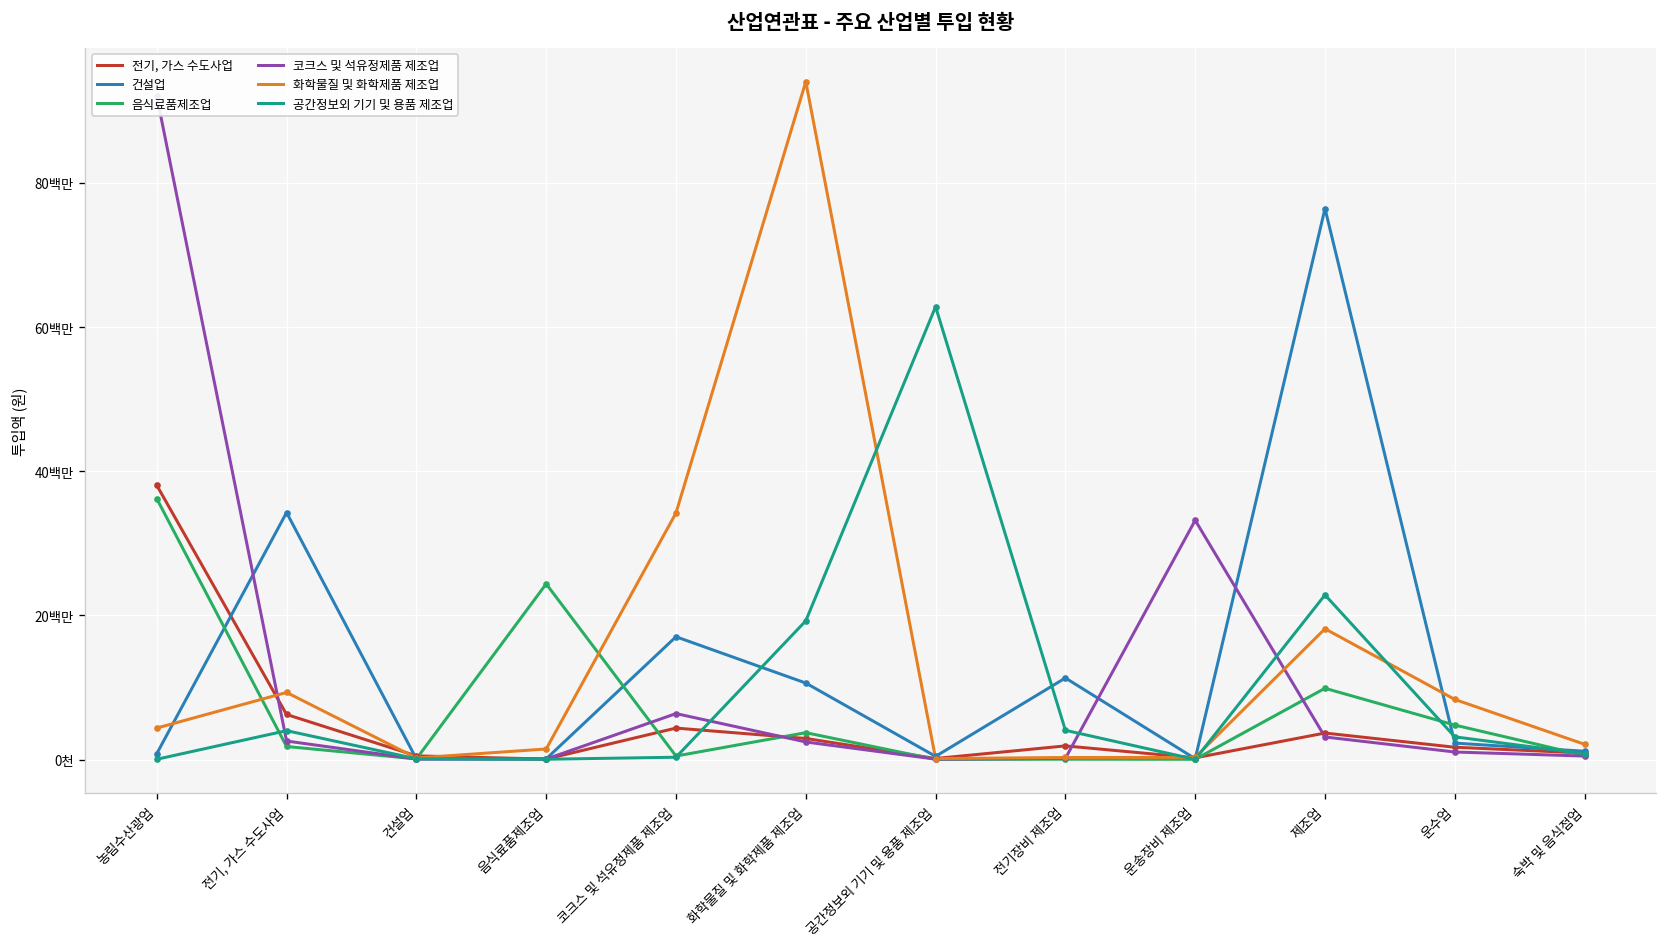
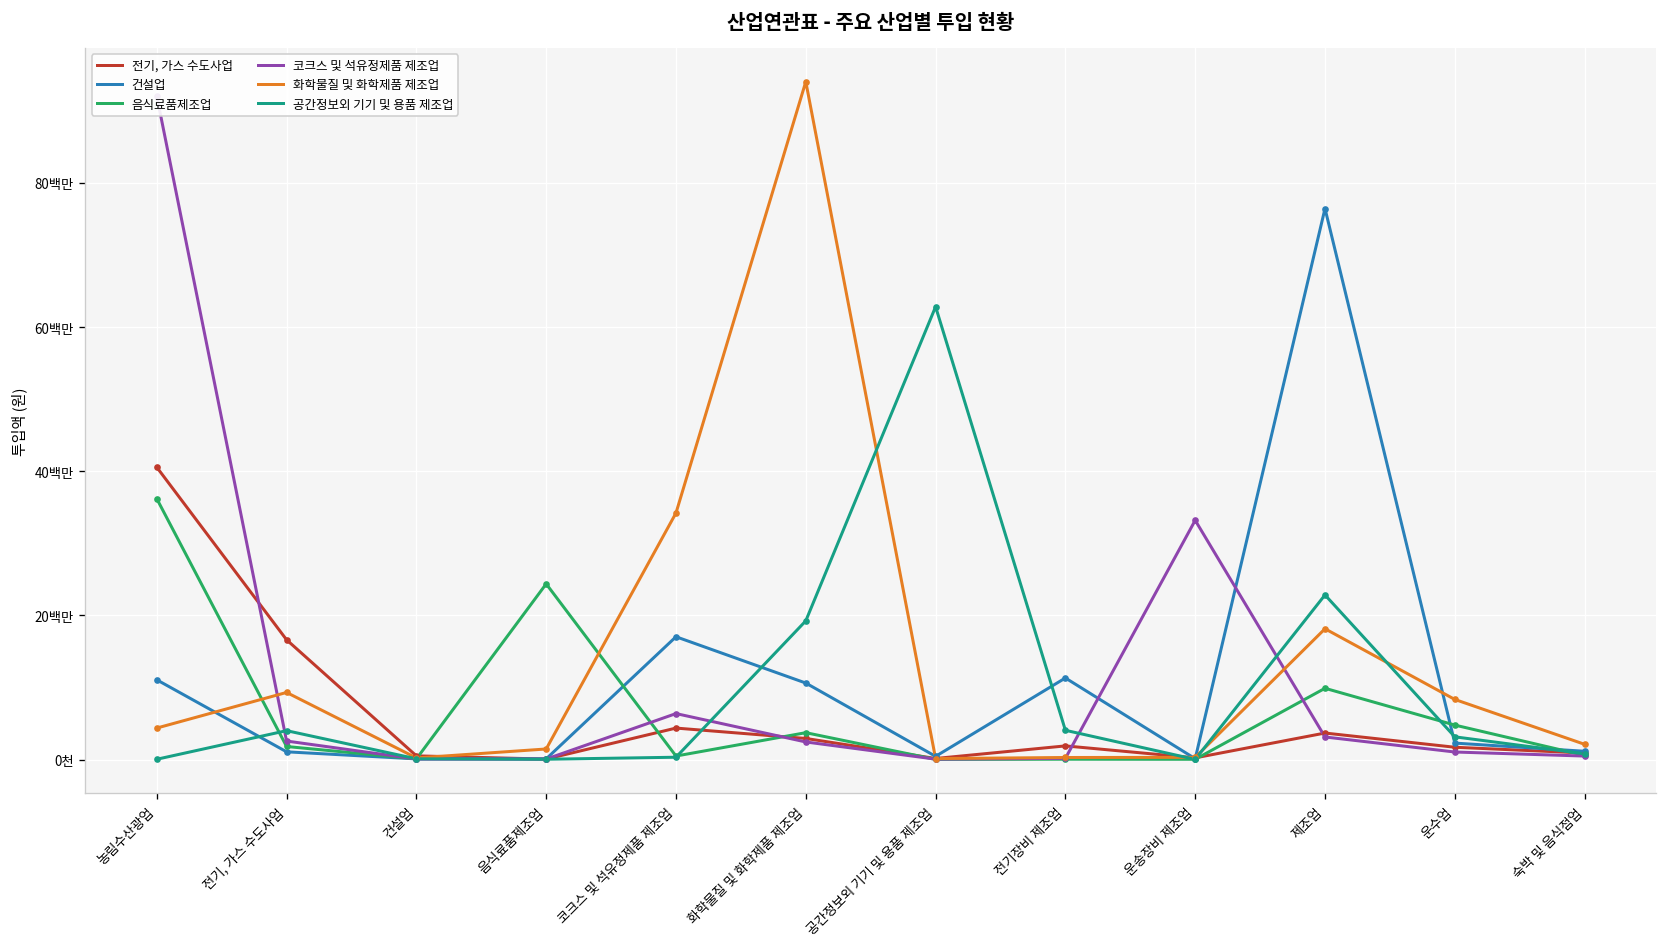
  {
    "전기, 가스 수도사업": {
-     "농림수산광업": "38백만",
-     "전기, 가스 수도사업": "6백만",
+     "농림수산광업": "41백만",
+     "전기, 가스 수도사업": "17백만",
      "코크스 및 석유정제품 제조업": "4백만",
      "화학물질 및 화학제품 제조업": "3백만",
      "전기장비 제조업": "2백만",
      "제조업": "4백만",
      "운수업": "2백만"
    },
    "건설업": {
-     "농림수산광업": "1백만",
-     "전기, 가스 수도사업": "34백만",
+     "농림수산광업": "11백만",
+     "전기, 가스 수도사업": "1백만",
      "코크스 및 석유정제품 제조업": "17백만",
      "화학물질 및 화학제품 제조업": "11백만",
      "전기장비 제조업": "11백만",
      "제조업": "76백만",
      "운수업": "2백만"
    },
    "코크스 및 석유정제품 제조업": {
      "전기, 가스 수도사업": "3백만",
      "코크스 및 석유정제품 제조업": "6백만",
      "화학물질 및 화학제품 제조업": "2백만",
      "운송장비 제조업": "33백만",
      "제조업": "3백만",
      "운수업": "1백만"
    },
    "화학물질 및 화학제품 제조업": {
      "농림수산광업": "4백만",
      "전기, 가스 수도사업": "9백만",
      "음식료품제조업": "1백만",
      "코크스 및 석유정제품 제조업": "34백만",
      "화학물질 및 화학제품 제조업": "94백만",
      "제조업": "18백만",
      "운수업": "8백만",
      "숙박 및 음식점업": "2백만"
    }
  }
